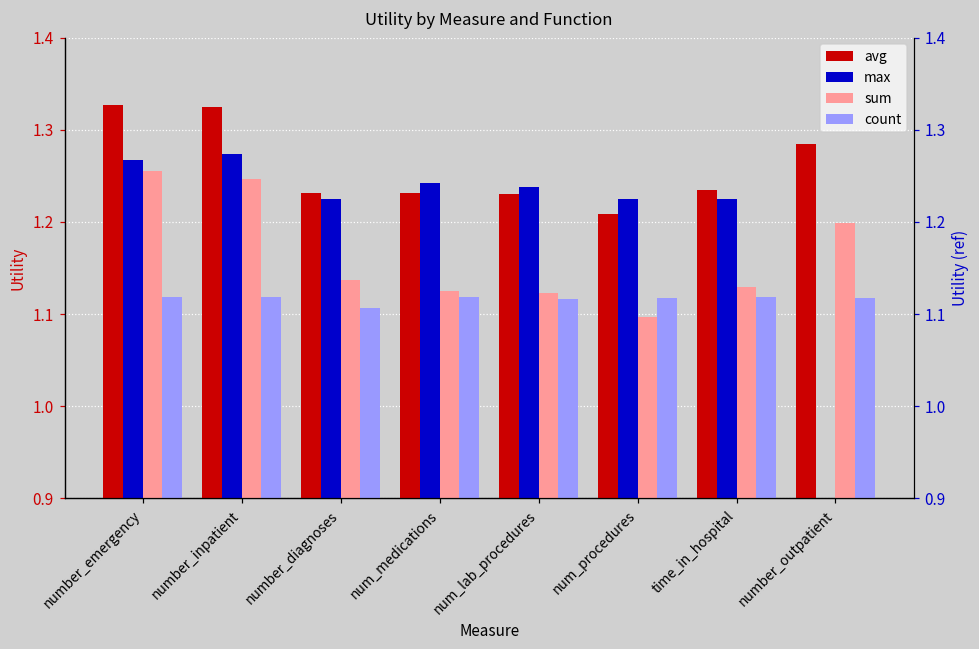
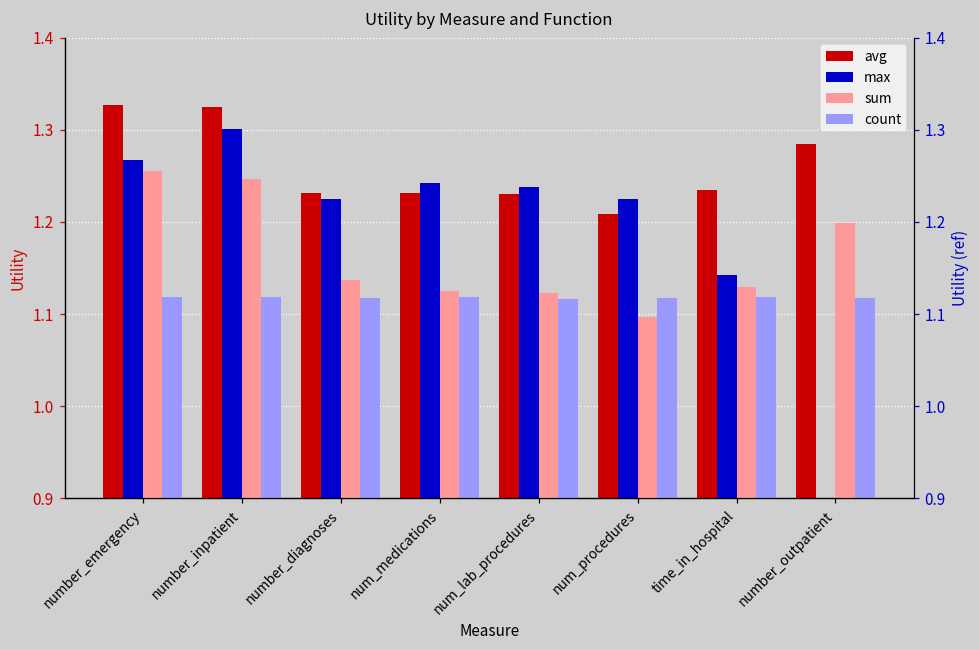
  {
    "avg": {
      "number_emergency": 1.33,
      "number_inpatient": 1.32,
      "number_diagnoses": 1.23,
      "num_medications": 1.23,
      "num_lab_procedures": 1.23,
      "num_procedures": 1.21,
      "time_in_hospital": 1.23,
      "number_outpatient": 1.28
    },
    "max": {
      "number_emergency": 1.27,
-     "number_inpatient": 1.27,
+     "number_inpatient": 1.30,
      "number_diagnoses": 1.22,
      "num_medications": 1.24,
      "num_lab_procedures": 1.24,
      "num_procedures": 1.22,
-     "time_in_hospital": 1.22
+     "time_in_hospital": 1.14
    },
    "sum": {
      "number_emergency": 1.25,
      "number_inpatient": 1.25,
      "number_diagnoses": 1.14,
      "num_medications": 1.13,
      "num_lab_procedures": 1.12,
      "num_procedures": 1.10,
      "time_in_hospital": 1.13,
      "number_outpatient": 1.20
    },
    "count": {
      "number_emergency": 1.12,
      "number_inpatient": 1.12,
-     "number_diagnoses": 1.11,
+     "number_diagnoses": 1.12,
      "num_medications": 1.12,
      "num_lab_procedures": 1.12,
      "num_procedures": 1.12,
      "time_in_hospital": 1.12,
      "number_outpatient": 1.12
    }
  }
